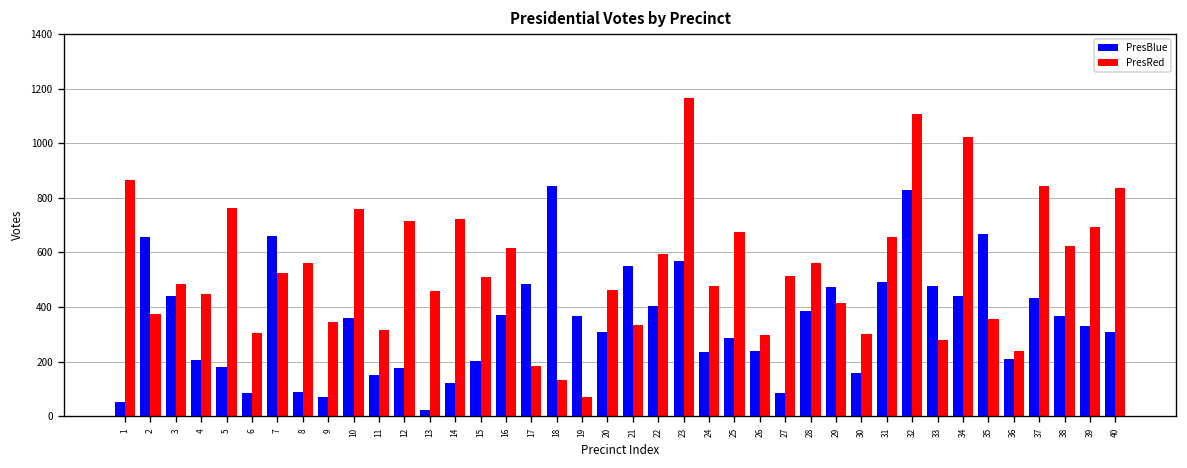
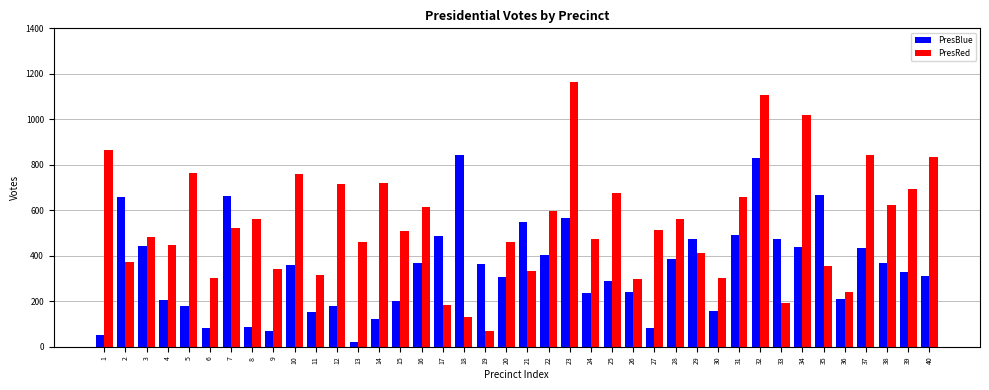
  {
    "PresBlue": {
      "1": 50,
      "2": 660,
      "3": 440,
      "4": 210,
      "5": 180,
      "6": 90,
      "7": 660,
      "8": 90,
      "9": 70,
      "10": 360,
      "11": 150,
      "12": 180,
      "13": 20,
      "14": 120,
      "15": 200,
      "16": 370,
      "17": 490,
      "18": 840,
      "19": 370,
      "20": 310,
      "21": 550,
      "22": 410,
      "23": 570,
      "24": 240,
      "25": 290,
      "26": 240,
      "27": 90,
      "28": 380,
      "29": 480,
      "30": 160,
      "31": 490,
      "32": 830,
      "33": 480,
      "34": 440,
      "35": 670,
      "36": 210,
      "37": 430,
      "38": 370,
      "39": 330,
      "40": 310
    },
    "PresRed": {
      "1": 870,
      "2": 380,
      "3": 480,
      "4": 450,
      "5": 760,
      "6": 300,
      "7": 520,
      "8": 560,
      "9": 340,
      "10": 760,
      "11": 320,
      "12": 720,
      "13": 460,
      "14": 720,
      "15": 510,
      "16": 620,
      "17": 190,
      "18": 130,
      "19": 70,
      "20": 460,
      "21": 330,
      "22": 600,
      "23": 1160,
      "24": 480,
      "25": 680,
      "26": 300,
      "27": 510,
      "28": 560,
      "29": 410,
      "30": 300,
      "31": 660,
      "32": 1110,
-     "33": 280,
+     "33": 190,
      "34": 1020,
      "35": 360,
      "36": 240,
      "37": 840,
      "38": 620,
      "39": 690,
      "40": 840
    }
  }
